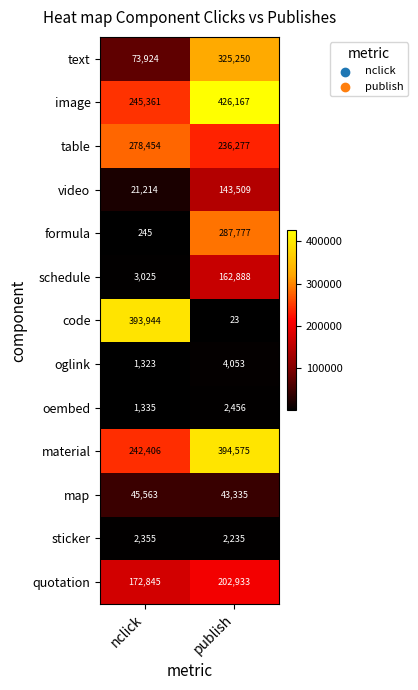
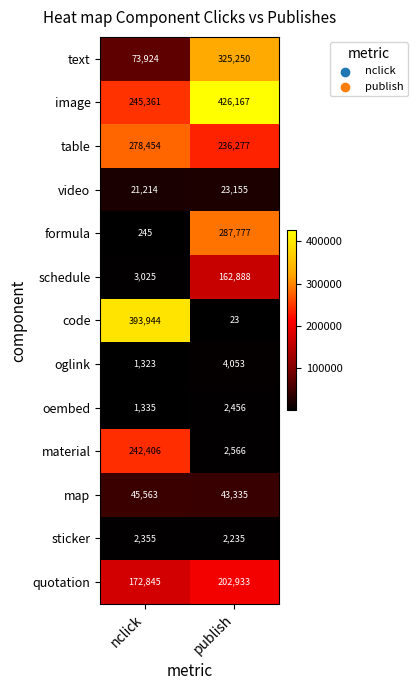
  {
    "text": {
      "nclick": "73,924",
      "publish": "325,250"
    },
    "image": {
      "nclick": "245,361",
      "publish": "426,167"
    },
    "table": {
      "nclick": "278,454",
      "publish": "236,277"
    },
    "video": {
      "nclick": "21,214",
-     "publish": "143,509"
+     "publish": "23,155"
    },
    "formula": {
      "nclick": "245",
      "publish": "287,777"
    },
    "schedule": {
      "nclick": "3,025",
      "publish": "162,888"
    },
    "code": {
      "nclick": "393,944",
      "publish": "23"
    },
    "oglink": {
      "nclick": "1,323",
      "publish": "4,053"
    },
    "oembed": {
      "nclick": "1,335",
      "publish": "2,456"
    },
    "material": {
      "nclick": "242,406",
-     "publish": "394,575"
+     "publish": "2,566"
    },
    "map": {
      "nclick": "45,563",
      "publish": "43,335"
    },
    "sticker": {
      "nclick": "2,355",
      "publish": "2,235"
    },
    "quotation": {
      "nclick": "172,845",
      "publish": "202,933"
    }
  }
